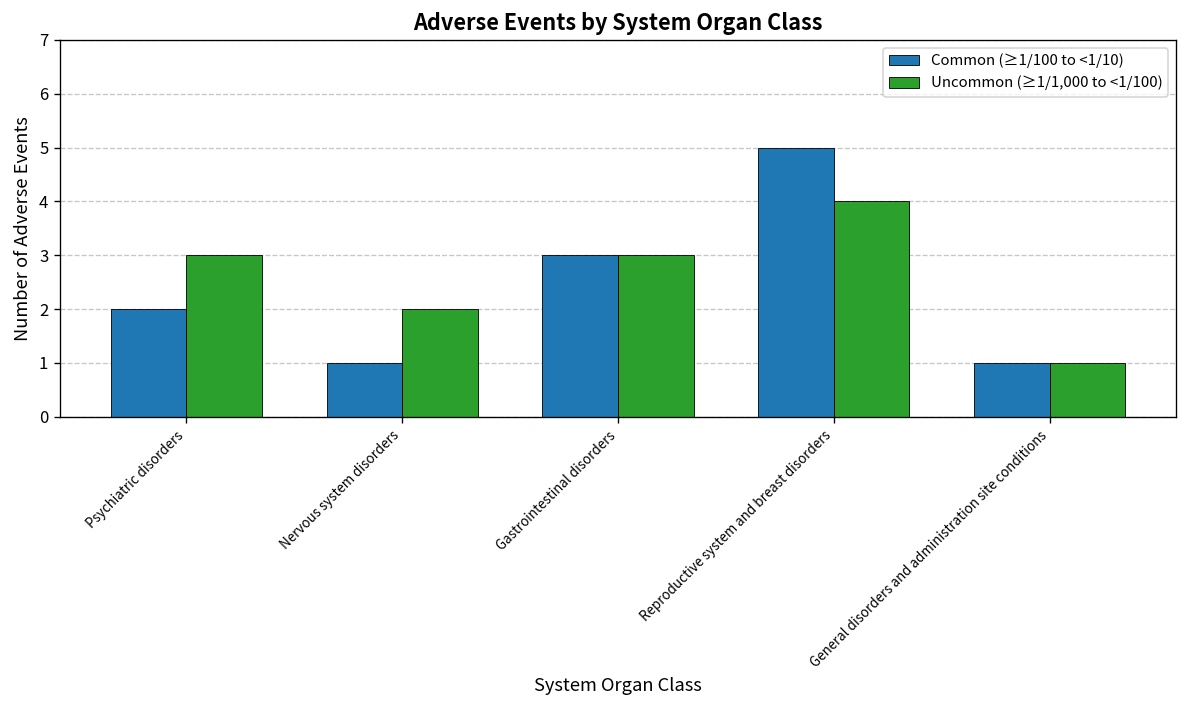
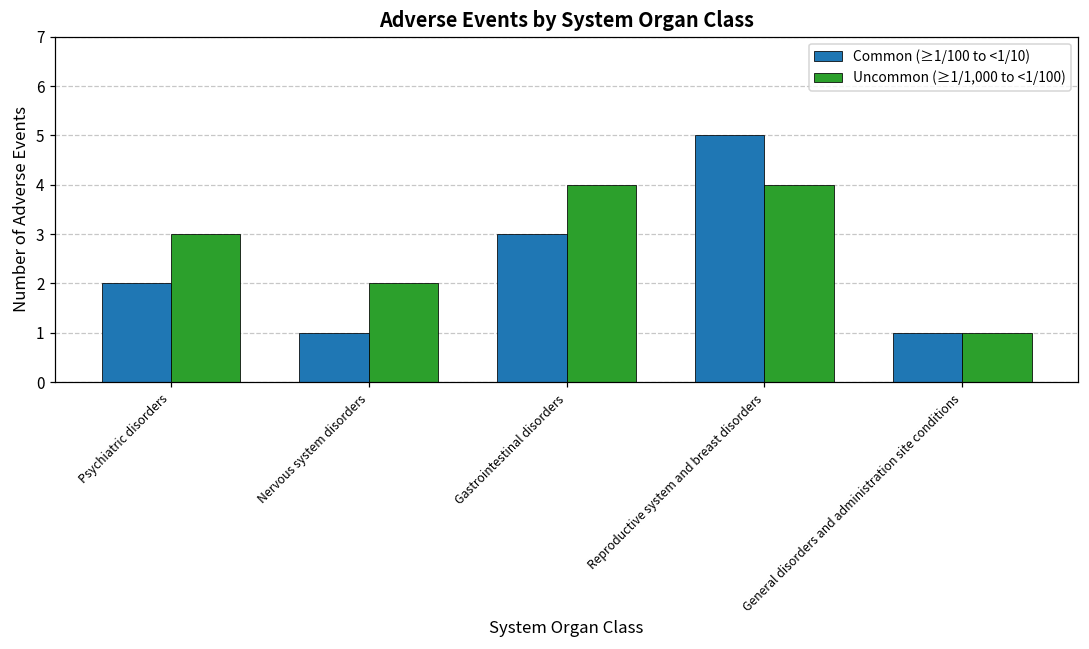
  {
    "Common (≥1/100 to <1/10)": {
      "Psychiatric disorders": 2,
      "Nervous system disorders": 1,
      "Gastrointestinal disorders": 3,
      "Reproductive system and breast disorders": 5,
      "General disorders and administration site conditions": 1
    },
    "Uncommon (≥1/1,000 to <1/100)": {
      "Psychiatric disorders": 3,
      "Nervous system disorders": 2,
-     "Gastrointestinal disorders": 3,
+     "Gastrointestinal disorders": 4,
      "Reproductive system and breast disorders": 4,
      "General disorders and administration site conditions": 1
    }
  }
